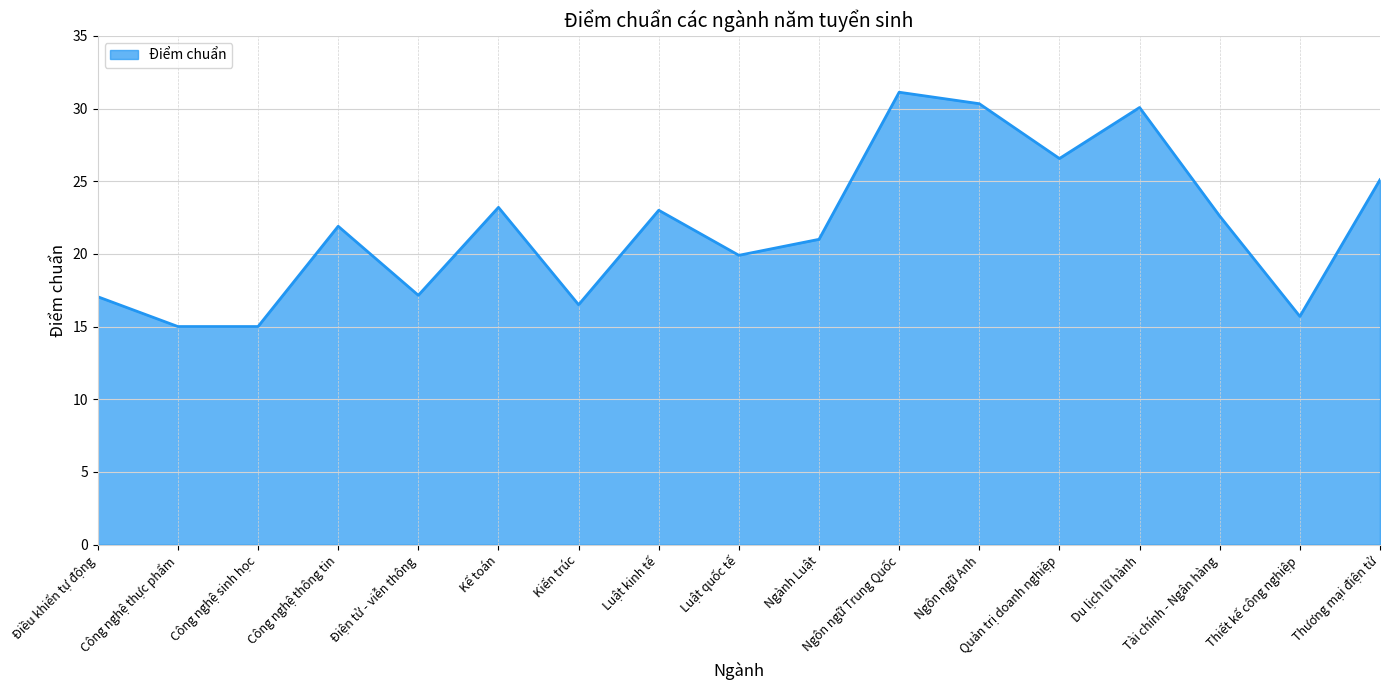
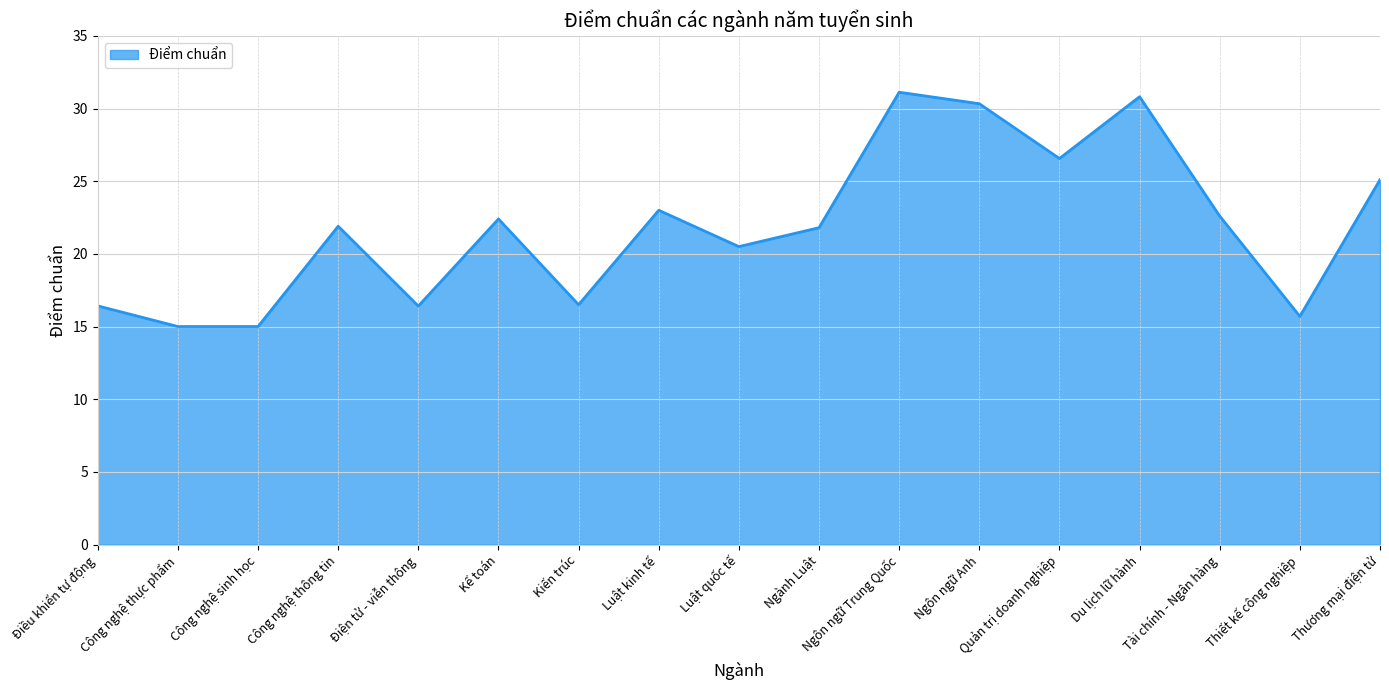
  {
-   "Điều khiển tự động": 17.1,
+   "Điều khiển tự động": 16.4,
    "Công nghệ thực phẩm": 15.0,
    "Công nghệ sinh học": 15.0,
    "Công nghệ thông tin": 21.9,
-   "Điện tử - viễn thông": 17.2,
-   "Kế toán": 23.2,
+   "Điện tử - viễn thông": 16.4,
+   "Kế toán": 22.4,
    "Kiến trúc": 16.5,
    "Luật kinh tế": 23.0,
-   "Luật quốc tế": 19.9,
-   "Ngành Luật": 21.0,
+   "Luật quốc tế": 20.5,
+   "Ngành Luật": 21.8,
    "Ngôn ngữ Trung Quốc": 31.1,
    "Ngôn ngữ Anh": 30.3,
    "Quản trị doanh nghiệp": 26.6,
-   "Du lịch lữ hành": 30.1,
+   "Du lịch lữ hành": 30.8,
    "Tài chính - Ngân hàng": 22.6,
    "Thiết kế công nghiệp": 15.7,
    "Thương mại điện tử": 25.1
  }
